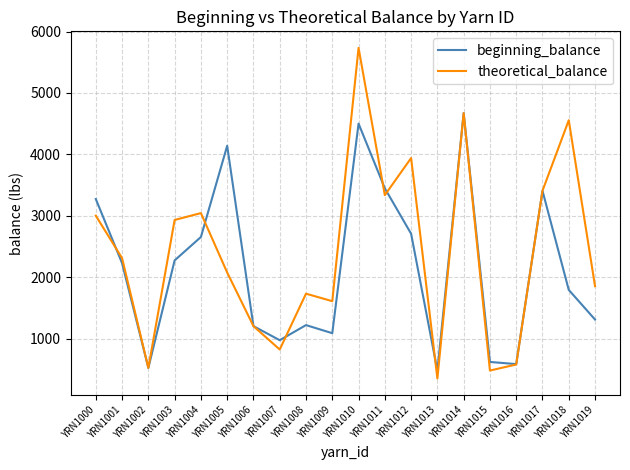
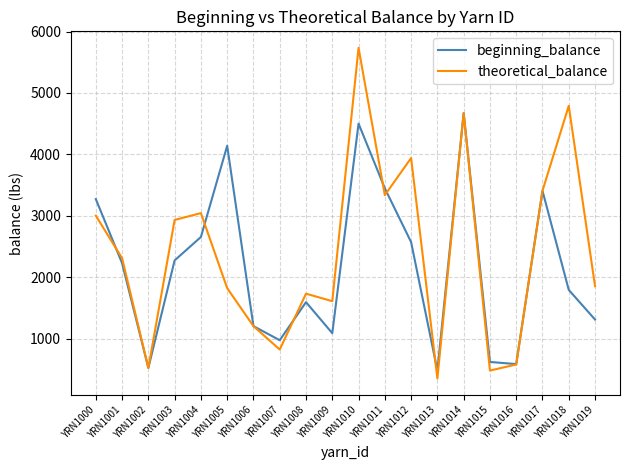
  {
    "beginning_balance": {
      "YRN1000": 3300,
      "YRN1001": 2200,
      "YRN1003": 2300,
      "YRN1004": 2700,
      "YRN1005": 4100,
      "YRN1007": 1000,
-     "YRN1008": 1200,
+     "YRN1008": 1600,
      "YRN1009": 1100,
      "YRN1010": 4500,
      "YRN1011": 3400,
-     "YRN1012": 2700,
+     "YRN1012": 2600,
      "YRN1013": 500,
      "YRN1015": 600,
      "YRN1018": 1800,
      "YRN1019": 1300
    },
    "theoretical_balance": {
      "YRN1000": 3000,
      "YRN1001": 2300,
      "YRN1003": 2900,
      "YRN1004": 3000,
-     "YRN1005": 2100,
+     "YRN1005": 1800,
      "YRN1007": 800,
      "YRN1008": 1700,
      "YRN1009": 1600,
      "YRN1010": 5700,
      "YRN1011": 3300,
      "YRN1012": 3900,
      "YRN1013": 400,
      "YRN1015": 500,
-     "YRN1018": 4600,
+     "YRN1018": 4800,
      "YRN1019": 1900
    }
  }
